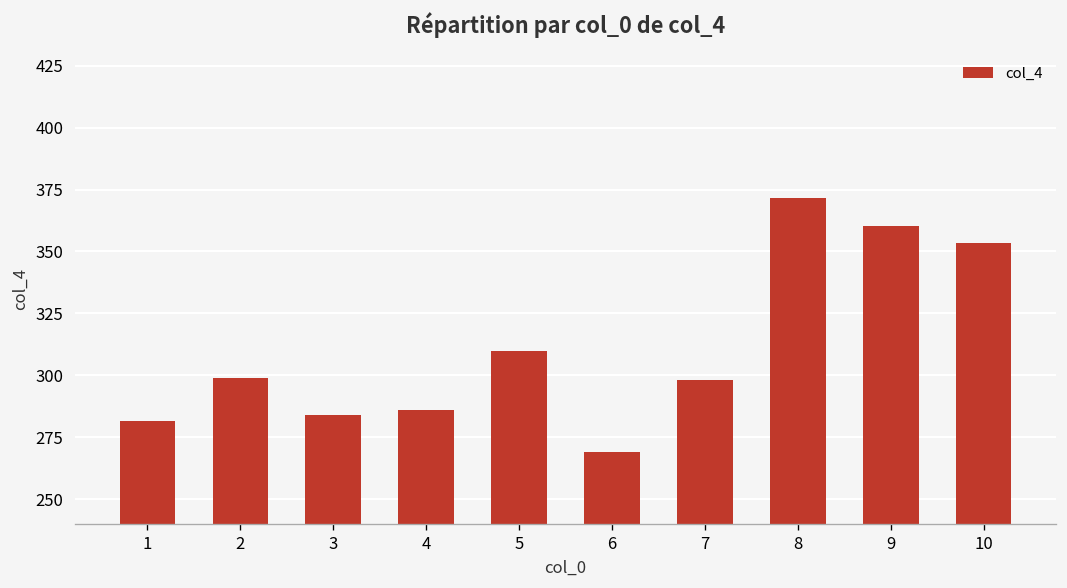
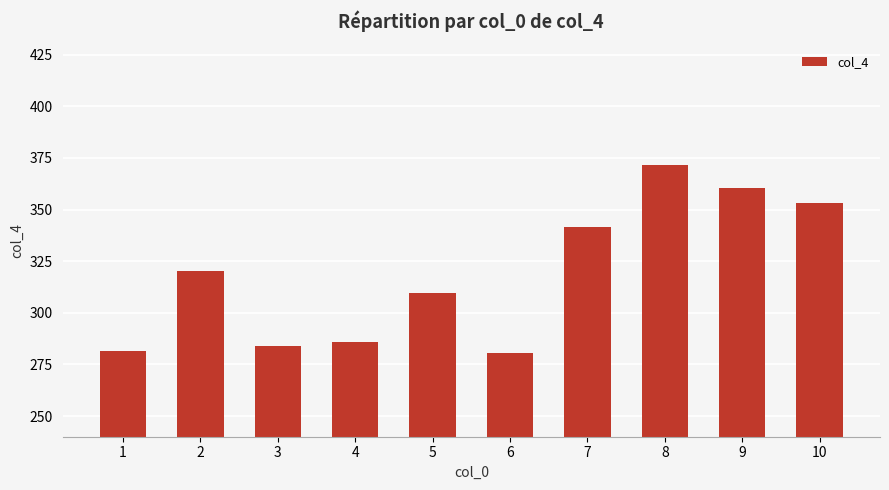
  {
    "1": 282,
-   "2": 299,
+   "2": 320,
    "3": 284,
    "4": 286,
    "5": 310,
-   "6": 269,
-   "7": 298,
+   "6": 280,
+   "7": 341,
    "8": 372,
    "9": 360,
    "10": 353
  }
